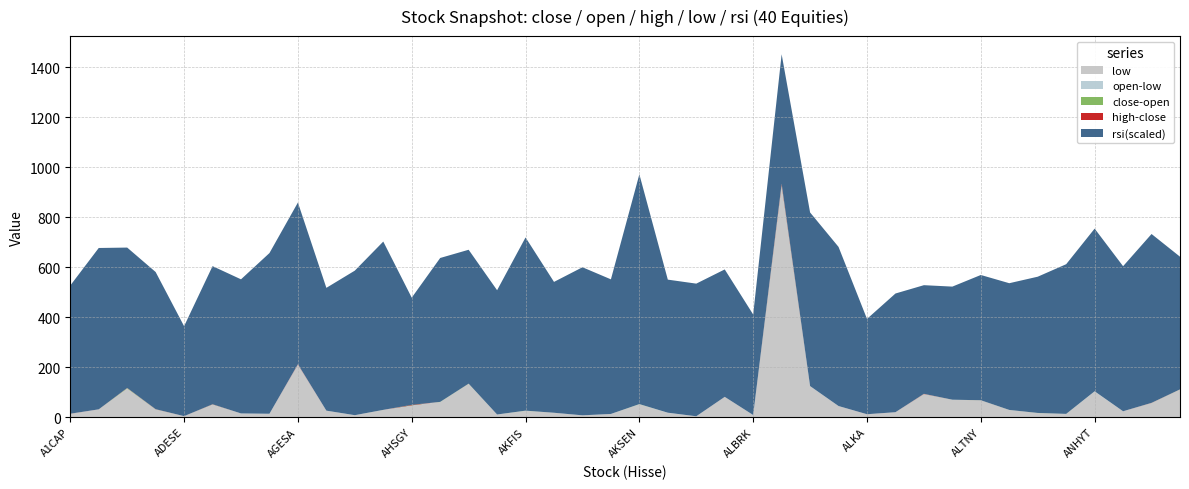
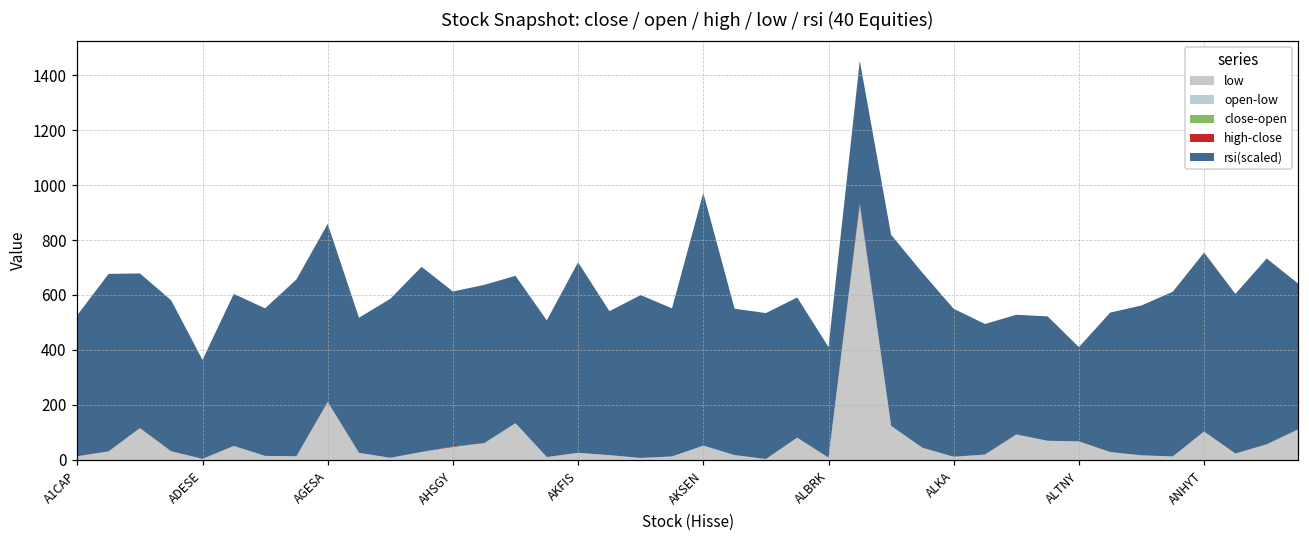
  {
    "rsi(scaled)": {
      "A1CAP": 510,
      "ADESE": 360,
      "AGESA": 650,
-     "AHSGY": 430,
+     "AHSGY": 560,
      "AKFIS": 690,
      "AKSEN": 920,
      "ALBRK": 400,
-     "ALKA": 380,
-     "ALTNY": 500,
+     "ALKA": 540,
+     "ALTNY": 340,
      "ANHYT": 650
    }
  }
